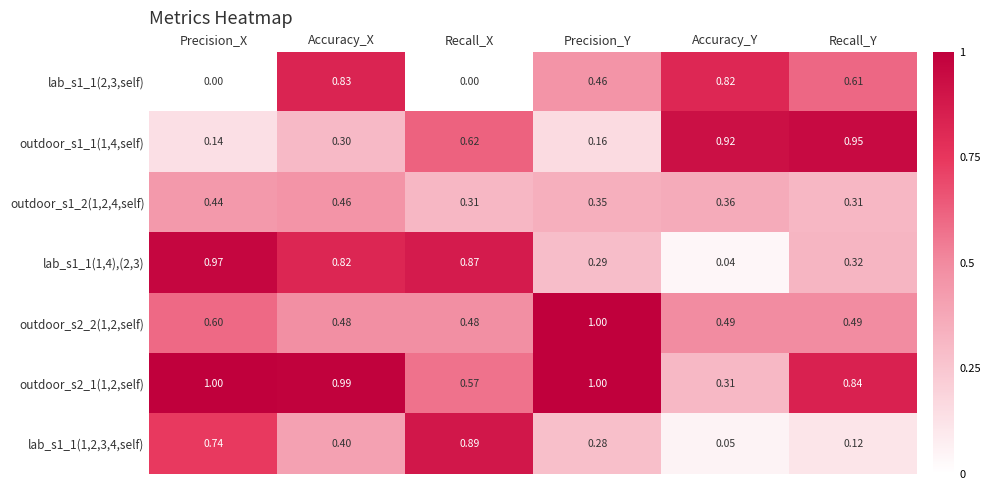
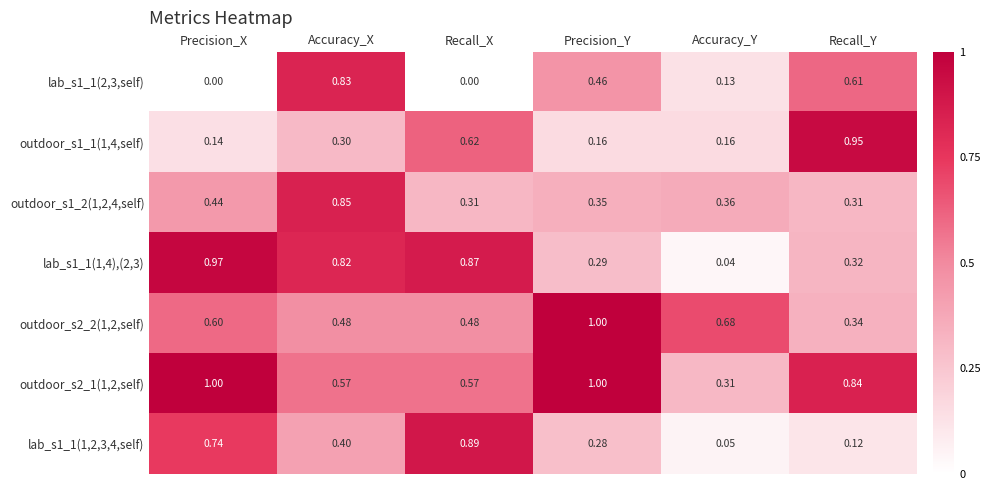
  {
    "lab_s1_1(2,3,self)": {
      "Precision_X": 0.00,
      "Accuracy_X": 0.83,
      "Recall_X": 0.00,
      "Precision_Y": 0.46,
-     "Accuracy_Y": 0.82,
+     "Accuracy_Y": 0.13,
      "Recall_Y": 0.61
    },
    "outdoor_s1_1(1,4,self)": {
      "Precision_X": 0.14,
      "Accuracy_X": 0.30,
      "Recall_X": 0.62,
      "Precision_Y": 0.16,
-     "Accuracy_Y": 0.92,
+     "Accuracy_Y": 0.16,
      "Recall_Y": 0.95
    },
    "outdoor_s1_2(1,2,4,self)": {
      "Precision_X": 0.44,
-     "Accuracy_X": 0.46,
+     "Accuracy_X": 0.85,
      "Recall_X": 0.31,
      "Precision_Y": 0.35,
      "Accuracy_Y": 0.36,
      "Recall_Y": 0.31
    },
    "lab_s1_1(1,4),(2,3)": {
      "Precision_X": 0.97,
      "Accuracy_X": 0.82,
      "Recall_X": 0.87,
      "Precision_Y": 0.29,
      "Accuracy_Y": 0.04,
      "Recall_Y": 0.32
    },
    "outdoor_s2_2(1,2,self)": {
      "Precision_X": 0.60,
      "Accuracy_X": 0.48,
      "Recall_X": 0.48,
      "Precision_Y": 1.00,
-     "Accuracy_Y": 0.49,
-     "Recall_Y": 0.49
+     "Accuracy_Y": 0.68,
+     "Recall_Y": 0.34
    },
    "outdoor_s2_1(1,2,self)": {
      "Precision_X": 1.00,
-     "Accuracy_X": 0.99,
+     "Accuracy_X": 0.57,
      "Recall_X": 0.57,
      "Precision_Y": 1.00,
      "Accuracy_Y": 0.31,
      "Recall_Y": 0.84
    },
    "lab_s1_1(1,2,3,4,self)": {
      "Precision_X": 0.74,
      "Accuracy_X": 0.40,
      "Recall_X": 0.89,
      "Precision_Y": 0.28,
      "Accuracy_Y": 0.05,
      "Recall_Y": 0.12
    }
  }
